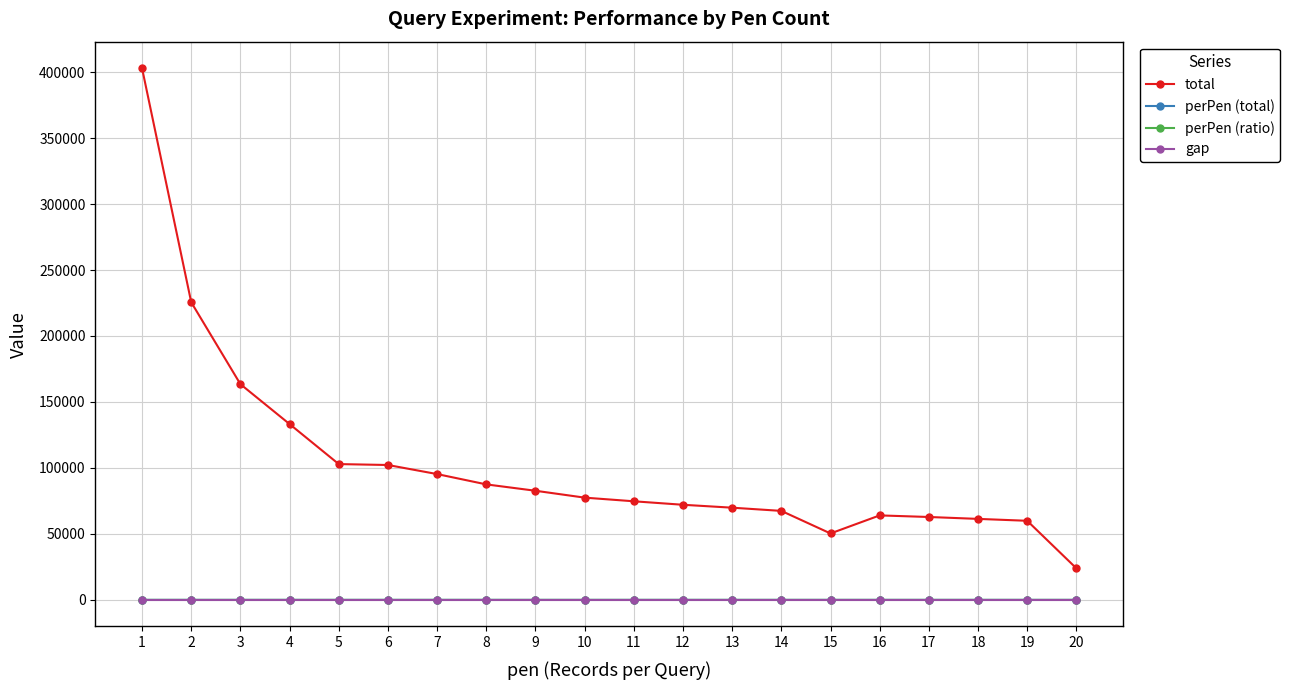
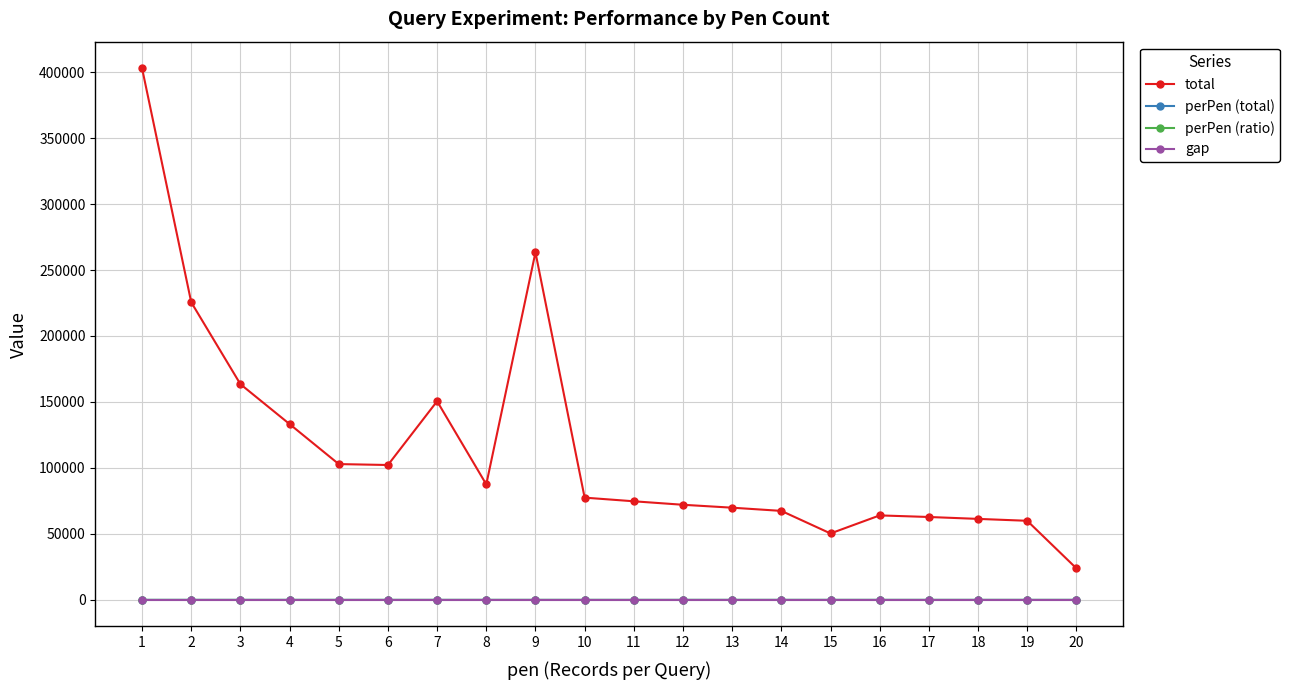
  {
    "total": {
      "1": 403000,
      "2": 226000,
      "3": 163000,
      "4": 133000,
      "5": 103000,
      "6": 102000,
-     "7": 95000,
+     "7": 151000,
      "8": 88000,
-     "9": 83000,
+     "9": 263000,
      "10": 77000,
      "11": 75000,
      "12": 72000,
      "13": 70000,
      "14": 67000,
      "15": 50000,
      "16": 64000,
      "17": 63000,
      "18": 61000,
      "19": 60000,
      "20": 24000
    },
    "gap": {
      "1": 0,
      "2": 0,
      "3": 0,
      "4": 0,
      "5": 0,
      "6": 0,
      "7": 0,
      "8": 0,
      "9": 0,
      "10": 0,
      "11": 0,
      "12": 0,
      "13": 0,
      "14": 0,
      "15": 0,
      "16": 0,
      "17": 0,
      "18": 0,
      "19": 0,
      "20": 0
    }
  }
